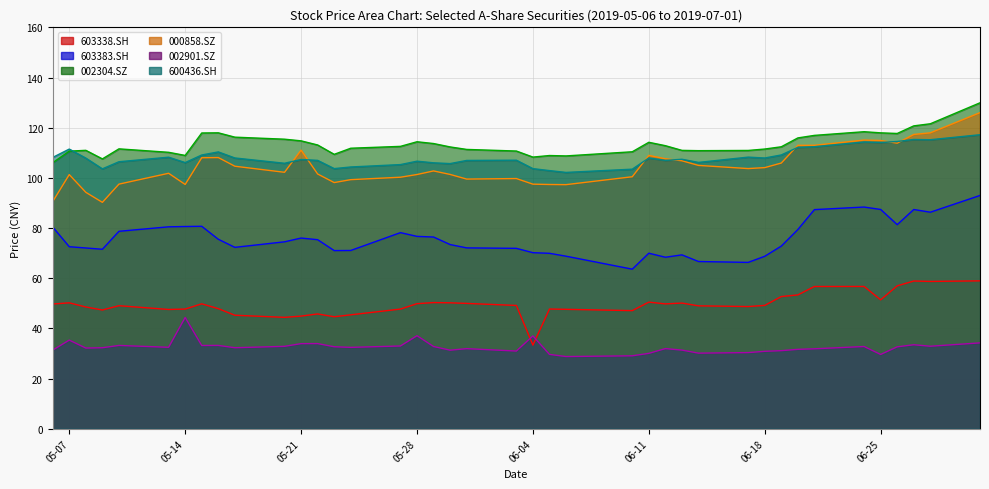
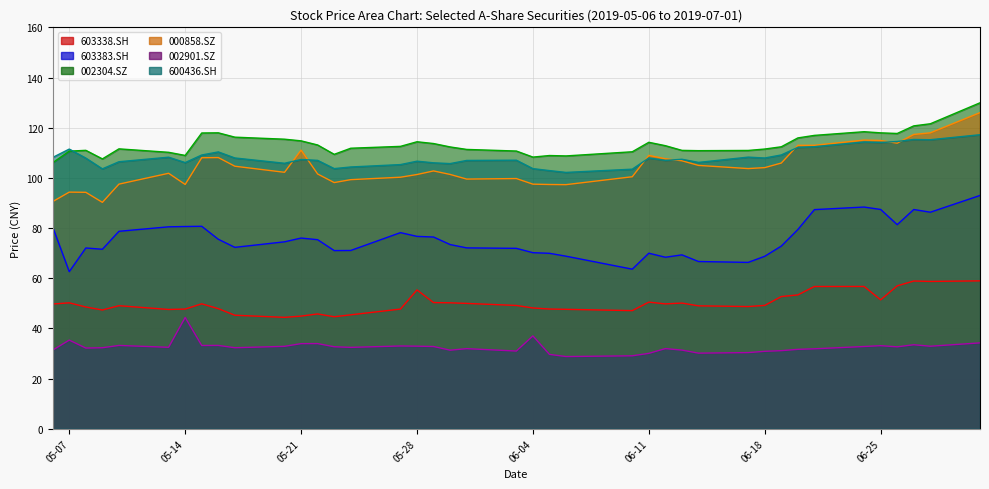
  {
    "603338.SH": {
      "05-07": 50,
      "05-14": 48,
      "05-21": 45,
-     "05-28": 50,
-     "06-04": 33,
+     "05-28": 55,
+     "06-04": 48,
      "06-11": 50,
      "06-18": 49,
      "06-25": 51
    },
    "603383.SH": {
-     "05-07": 73,
+     "05-07": 63,
      "05-14": 81,
      "05-21": 76,
      "05-28": 77,
      "06-04": 70,
      "06-11": 70,
      "06-18": 69,
      "06-25": 87
    },
    "002304.SZ": {
      "05-14": 109,
      "05-21": 115,
      "05-28": 114,
      "06-04": 108,
      "06-11": 114,
      "06-18": 111,
      "06-25": 118
    },
    "000858.SZ": {
-     "05-07": 101,
+     "05-07": 94,
      "05-14": 97,
      "05-21": 111,
      "05-28": 101,
      "06-04": 97,
      "06-18": 104
    },
    "002901.SZ": {
      "05-07": 35,
      "05-14": 44,
      "05-21": 34,
-     "05-28": 37,
+     "05-28": 33,
      "06-04": 37,
      "06-11": 30,
      "06-18": 31,
-     "06-25": 30
+     "06-25": 33
    },
    "600436.SH": {
      "05-14": 106,
      "05-21": 107,
      "05-28": 107,
      "06-04": 104,
      "06-18": 108
    }
  }
